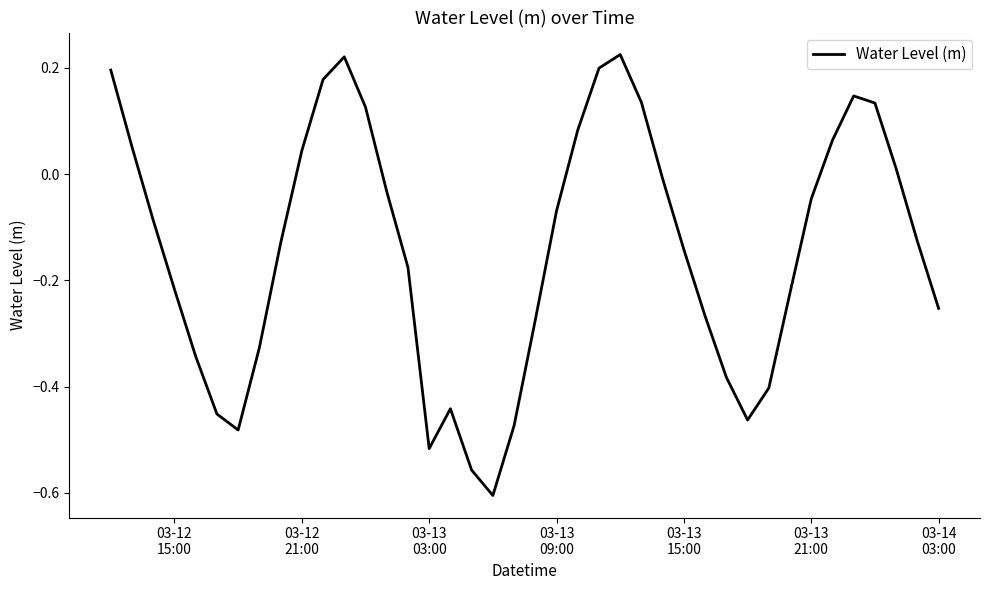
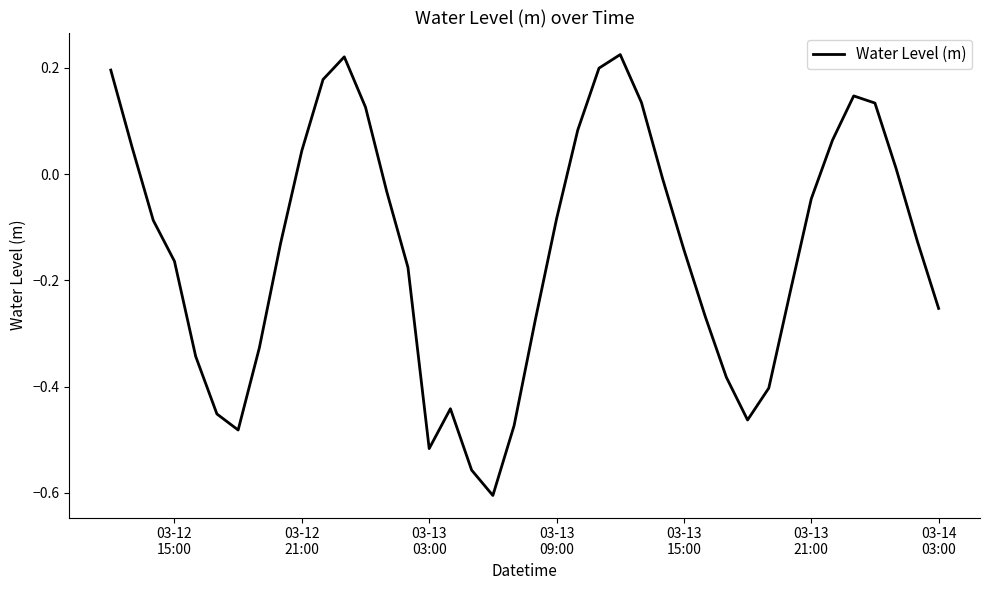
  {
-   "03-12 15:00": -0.22,
+   "03-12 15:00": -0.16,
    "03-12 21:00": 0.04,
    "03-13 03:00": -0.52,
-   "03-13 09:00": -0.07,
+   "03-13 09:00": -0.08,
    "03-13 15:00": -0.14,
    "03-13 21:00": -0.05,
    "03-14 03:00": -0.25
  }
